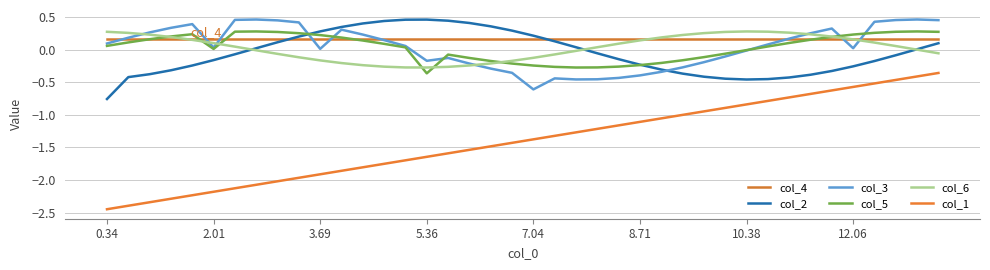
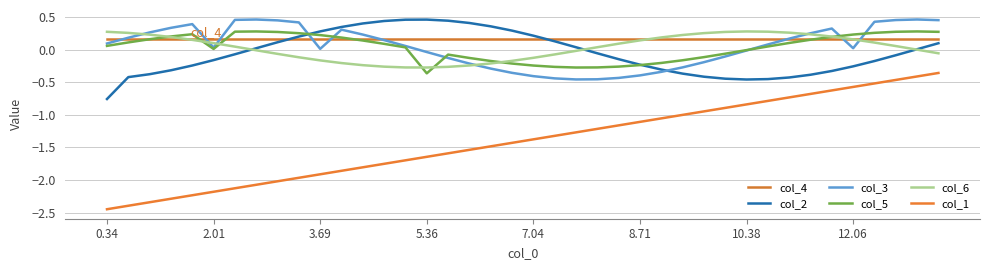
  {
    "col_2": {
      "0.34": -0.8,
      "2.01": -0.2,
      "3.69": 0.3,
      "5.36": 0.5,
      "7.04": 0.2,
      "10.38": -0.5,
      "12.06": -0.3
    },
    "col_3": {
      "3.69": 0.0,
-     "5.36": -0.2,
-     "7.04": -0.6,
+     "5.36": 0.0,
+     "7.04": -0.4,
      "8.71": -0.4,
      "12.06": 0.0
    },
    "col_5": {
      "3.69": 0.2,
      "5.36": -0.4,
      "7.04": -0.2,
      "12.06": 0.2
    },
    "col_6": {
      "0.34": 0.3,
      "2.01": 0.1,
      "3.69": -0.2,
      "5.36": -0.3,
      "7.04": -0.1,
      "10.38": 0.3
    }
  }
